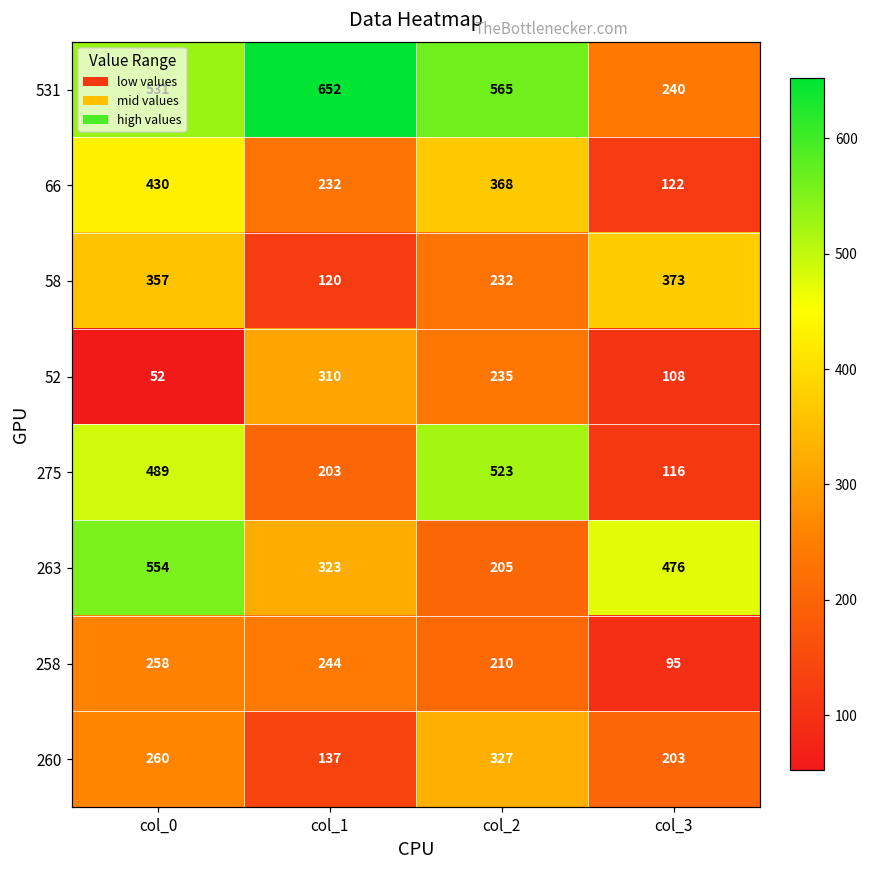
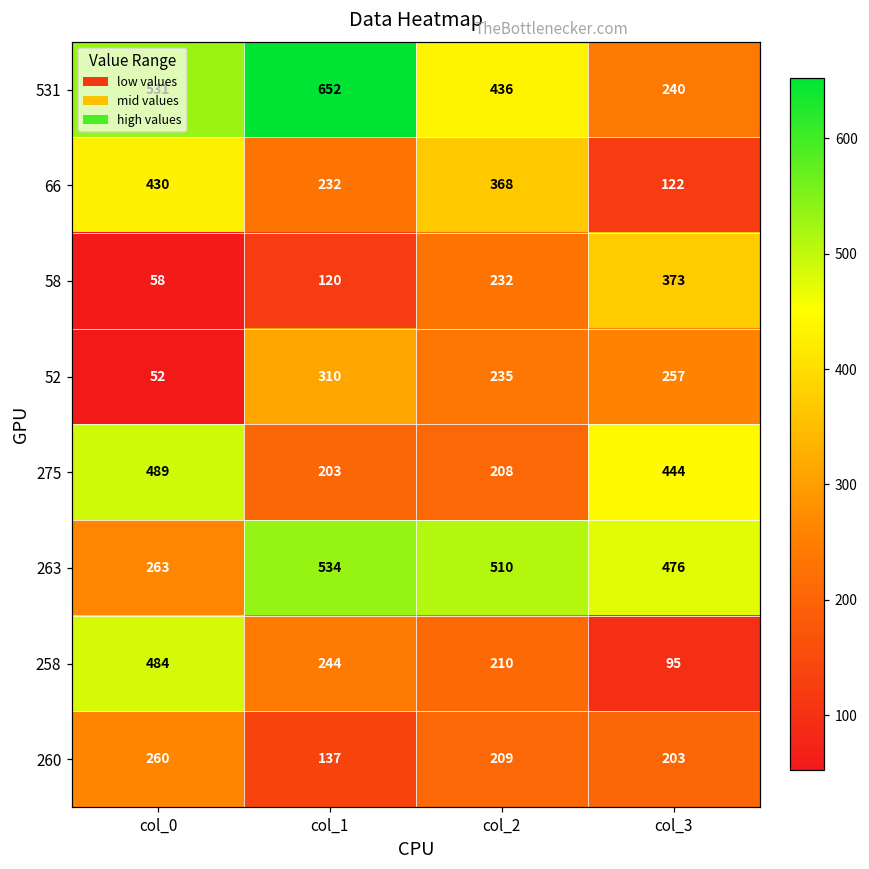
  {
    "531": {
      "col_1": 652,
-     "col_2": 565,
+     "col_2": 436,
      "col_3": 240
    },
    "66": {
      "col_0": 430,
      "col_1": 232,
      "col_2": 368,
      "col_3": 122
    },
    "58": {
-     "col_0": 357,
+     "col_0": 58,
      "col_1": 120,
      "col_2": 232,
      "col_3": 373
    },
    "52": {
      "col_0": 52,
      "col_1": 310,
      "col_2": 235,
-     "col_3": 108
+     "col_3": 257
    },
    "275": {
      "col_0": 489,
      "col_1": 203,
-     "col_2": 523,
-     "col_3": 116
+     "col_2": 208,
+     "col_3": 444
    },
    "263": {
-     "col_0": 554,
-     "col_1": 323,
-     "col_2": 205,
+     "col_0": 263,
+     "col_1": 534,
+     "col_2": 510,
      "col_3": 476
    },
    "258": {
-     "col_0": 258,
+     "col_0": 484,
      "col_1": 244,
      "col_2": 210,
      "col_3": 95
    },
    "260": {
      "col_0": 260,
      "col_1": 137,
-     "col_2": 327,
+     "col_2": 209,
      "col_3": 203
    }
  }
